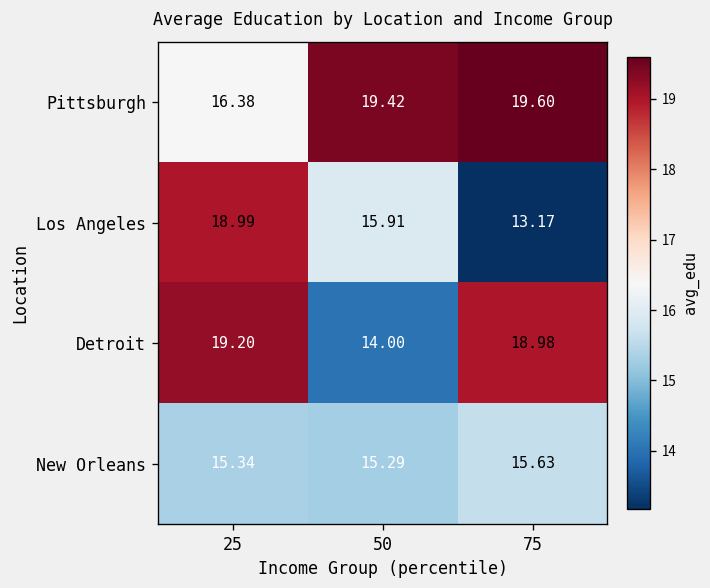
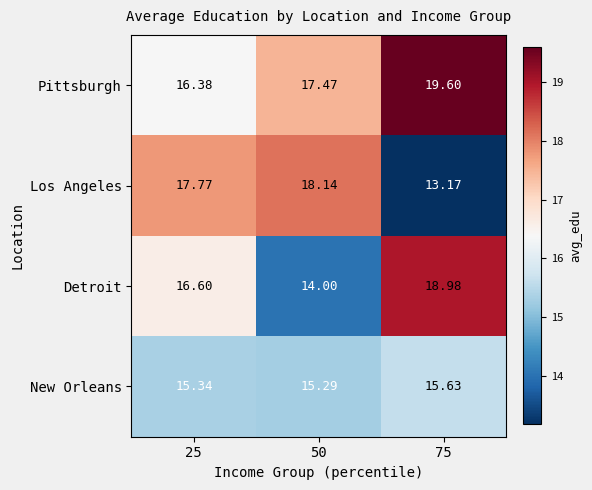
  {
    "Pittsburgh": {
      "25": 16.38,
-     "50": 19.42,
+     "50": 17.47,
      "75": 19.60
    },
    "Los Angeles": {
-     "25": 18.99,
-     "50": 15.91,
+     "25": 17.77,
+     "50": 18.14,
      "75": 13.17
    },
    "Detroit": {
-     "25": 19.20,
+     "25": 16.60,
      "50": 14.00,
      "75": 18.98
    },
    "New Orleans": {
      "25": 15.34,
      "50": 15.29,
      "75": 15.63
    }
  }
